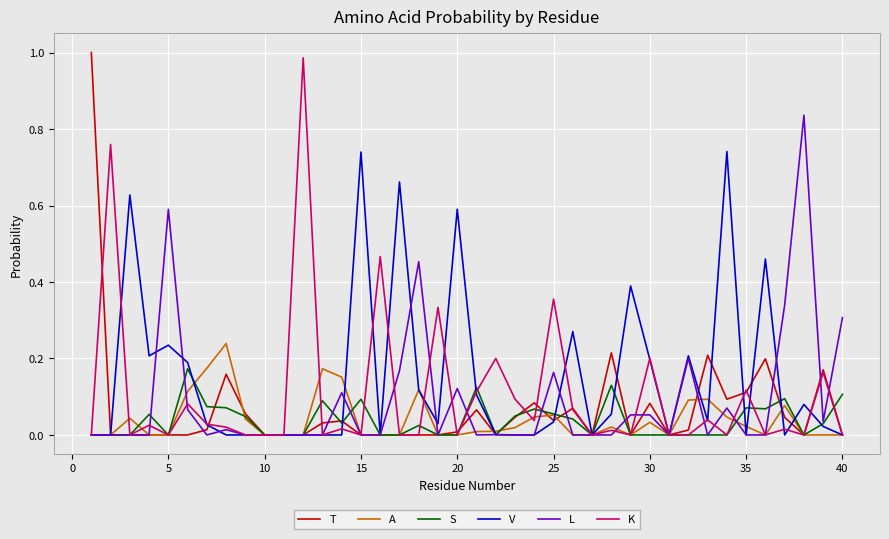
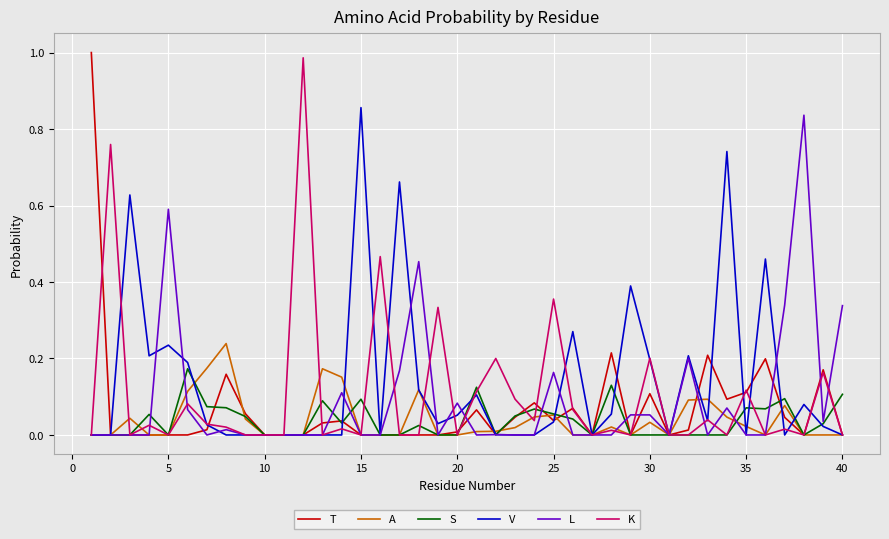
  {
    "T": {
      "20": 0.01,
-     "30": 0.08
+     "30": 0.11
    },
    "A": {
      "30": 0.03,
      "35": 0.02
    },
    "S": {
      "15": 0.09,
      "30": 0.00,
      "35": 0.07,
      "40": 0.11
    },
    "V": {
      "5": 0.23,
-     "15": 0.74,
-     "20": 0.59
+     "15": 0.86,
+     "20": 0.05
    },
    "L": {
      "5": 0.59,
-     "20": 0.12,
+     "20": 0.08,
      "25": 0.16,
      "30": 0.05,
-     "40": 0.31
+     "40": 0.34
    },
    "K": {
      "25": 0.36
    }
  }
